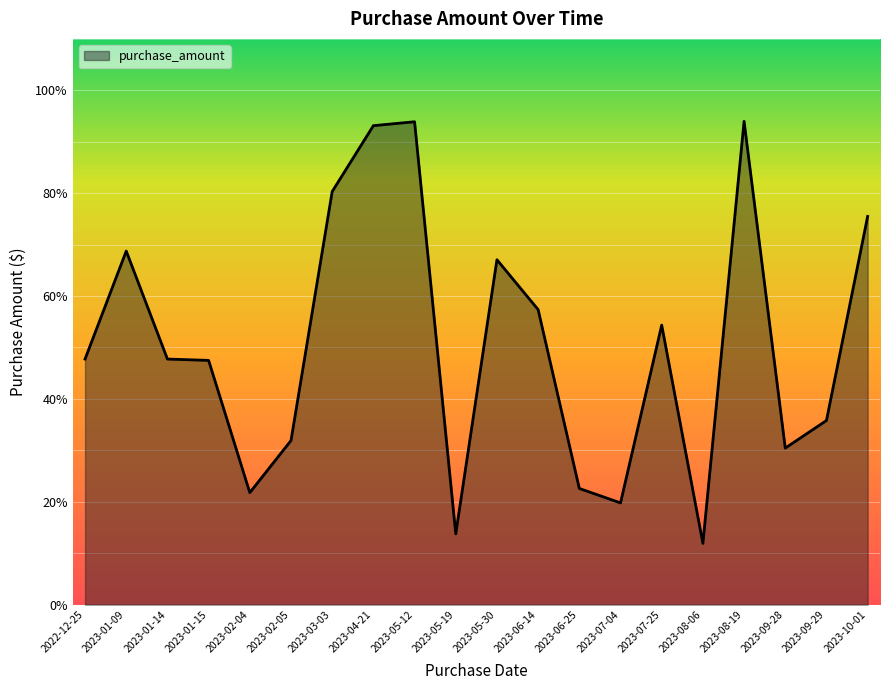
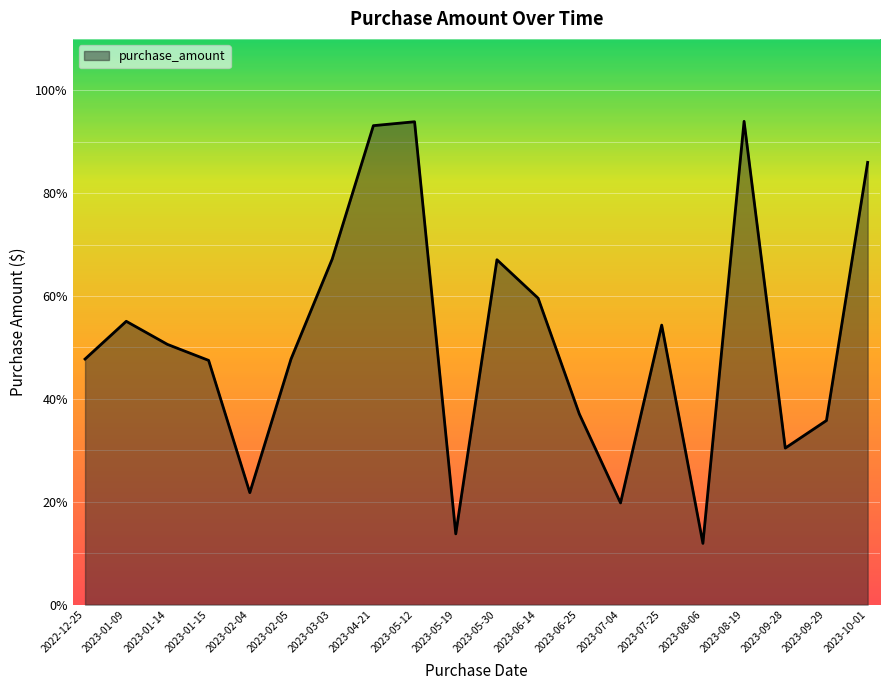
  {
    "2022-12-25": "48%",
-   "2023-01-09": "69%",
-   "2023-01-14": "48%",
+   "2023-01-09": "55%",
+   "2023-01-14": "51%",
    "2023-01-15": "47%",
    "2023-02-04": "22%",
-   "2023-02-05": "32%",
-   "2023-03-03": "80%",
+   "2023-02-05": "48%",
+   "2023-03-03": "67%",
    "2023-04-21": "93%",
    "2023-05-12": "94%",
    "2023-05-19": "14%",
    "2023-05-30": "67%",
-   "2023-06-14": "57%",
-   "2023-06-25": "23%",
+   "2023-06-14": "60%",
+   "2023-06-25": "37%",
    "2023-07-04": "20%",
    "2023-07-25": "54%",
    "2023-08-06": "12%",
    "2023-08-19": "94%",
    "2023-09-28": "30%",
    "2023-09-29": "36%",
-   "2023-10-01": "75%"
+   "2023-10-01": "86%"
  }
